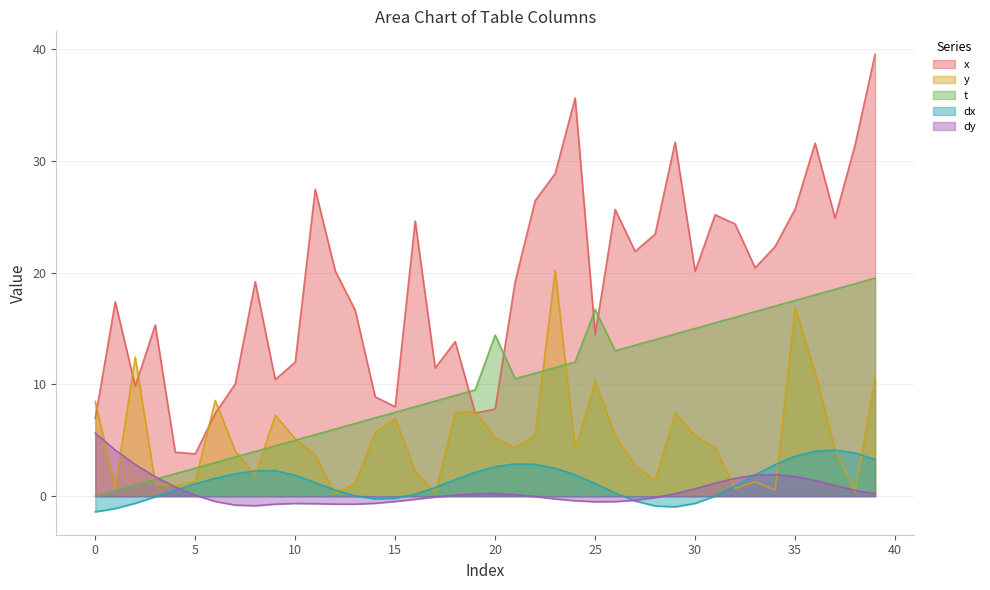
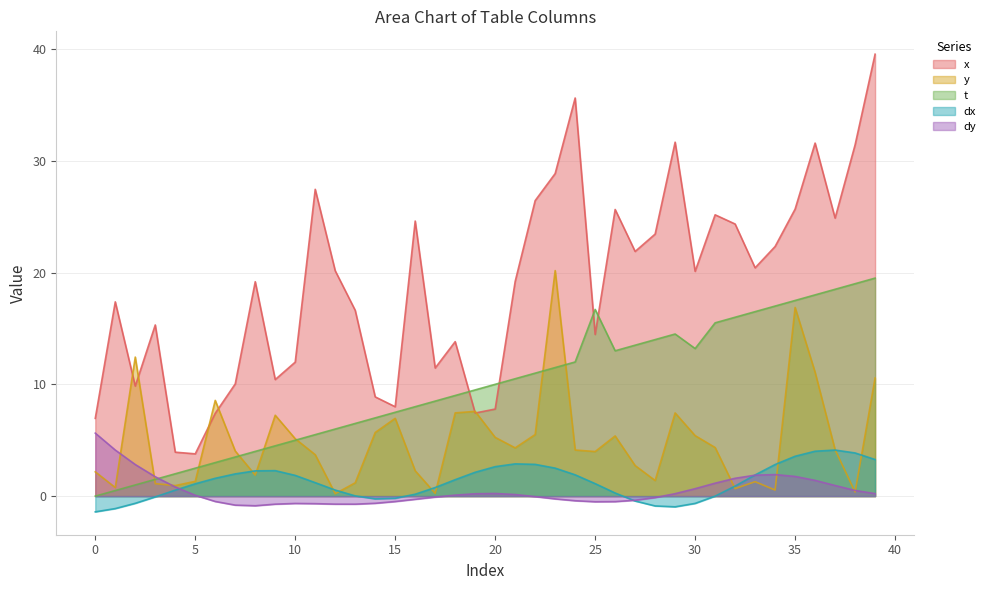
  {
    "x": {
      "0": 7.0,
      "5": 3.8,
      "10": 12.0,
      "15": 8.0,
      "20": 7.8,
      "25": 14.5,
      "30": 20.1,
      "35": 25.7
    },
    "y": {
-     "0": 8.5,
+     "0": 2.2,
      "15": 7.0,
      "20": 5.3,
-     "25": 10.3,
+     "25": 4.0,
      "30": 5.4,
      "35": 16.9
    },
    "t": {
      "5": 2.5,
      "15": 7.5,
-     "20": 14.4,
+     "20": 10.0,
      "25": 16.7,
-     "30": 15.0,
+     "30": 13.2,
      "35": 17.5
    }
  }
